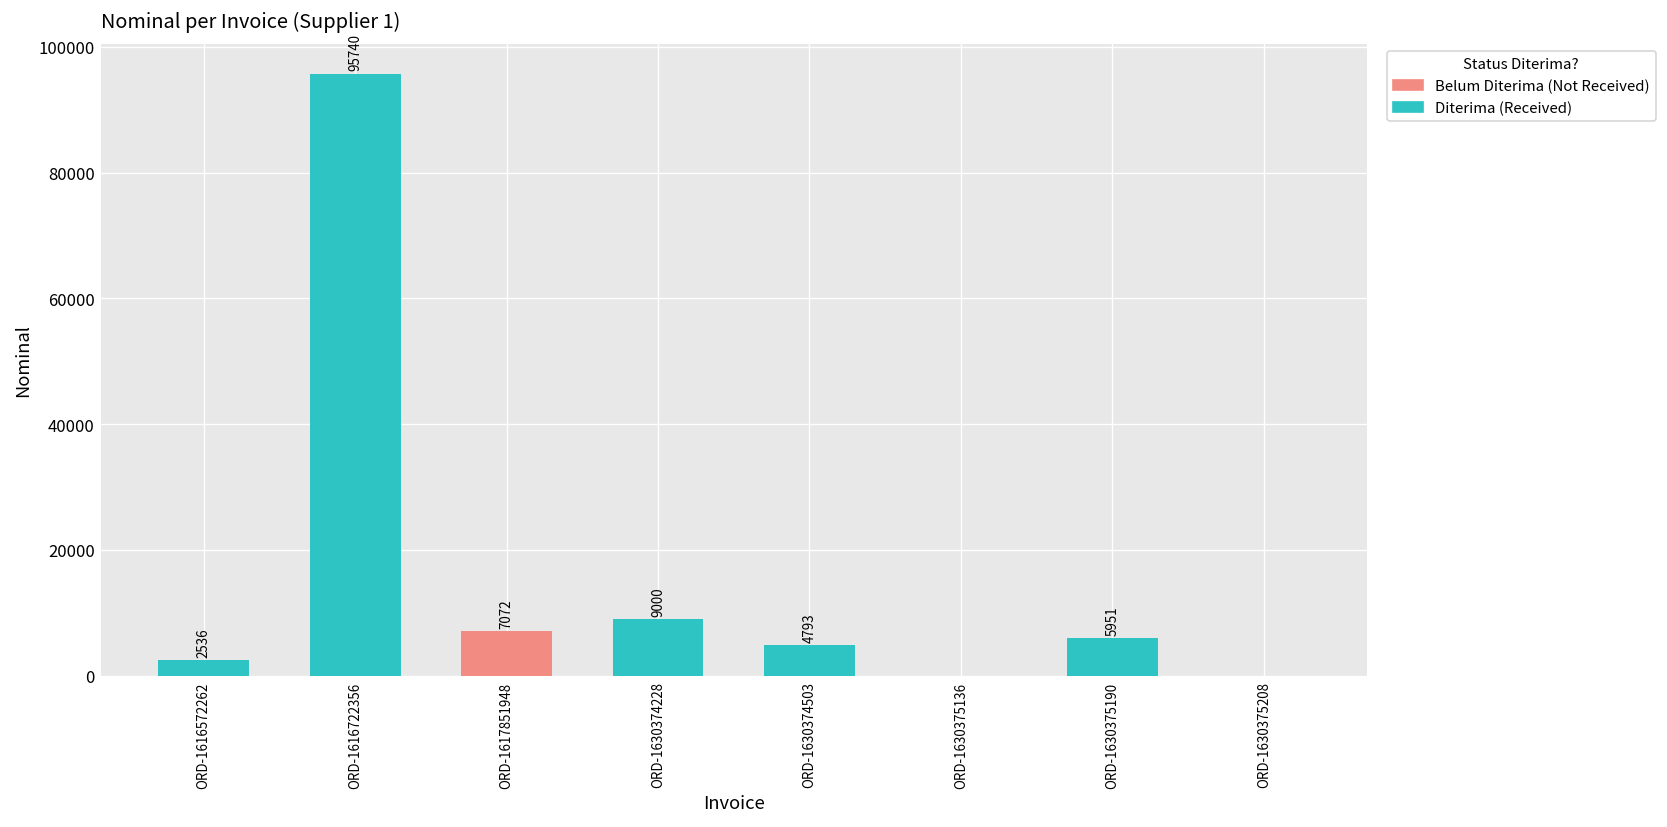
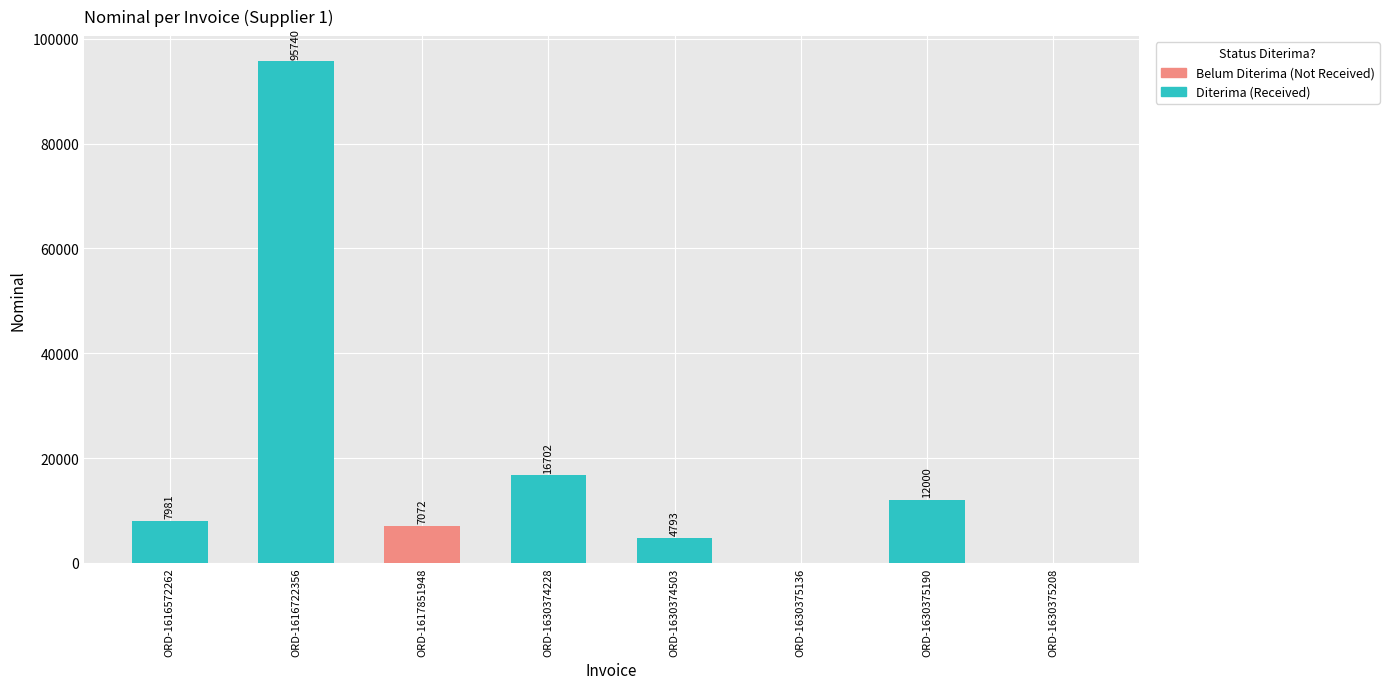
  {
-   "ORD-1616572262": 2536,
+   "ORD-1616572262": 7981,
    "ORD-1616722356": 95740,
    "ORD-1617851948": 7072,
-   "ORD-1630374228": 9000,
+   "ORD-1630374228": 16702,
    "ORD-1630374503": 4793,
-   "ORD-1630375190": 5951
+   "ORD-1630375190": 12000
  }
